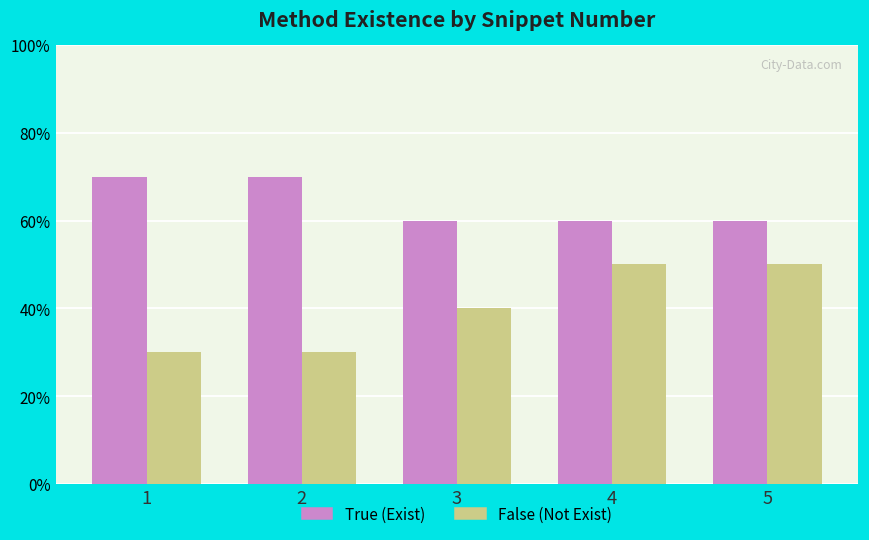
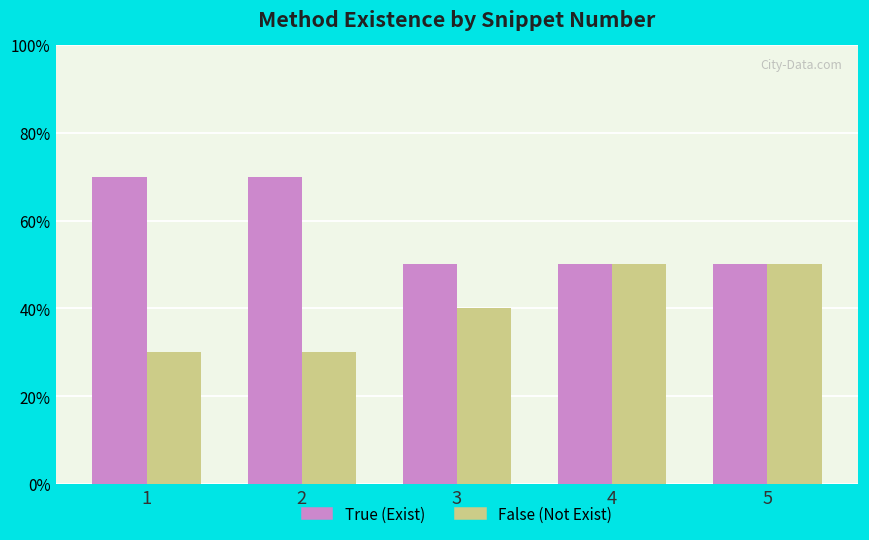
  {
    "True (Exist)": {
      "1": "70%",
      "2": "70%",
-     "3": "60%",
-     "4": "60%",
-     "5": "60%"
+     "3": "50%",
+     "4": "50%",
+     "5": "50%"
    },
    "False (Not Exist)": {
      "1": "30%",
      "2": "30%",
      "3": "40%",
      "4": "50%",
      "5": "50%"
    }
  }
